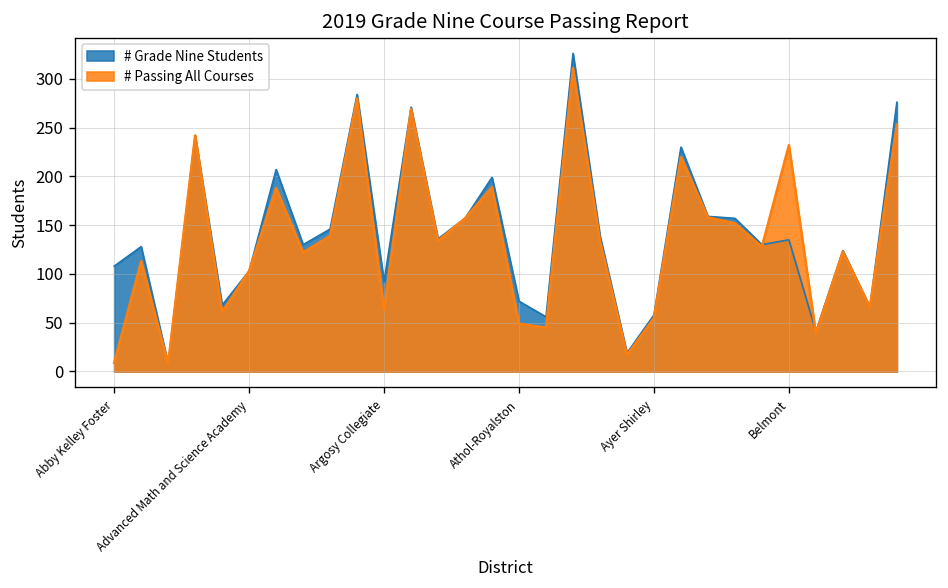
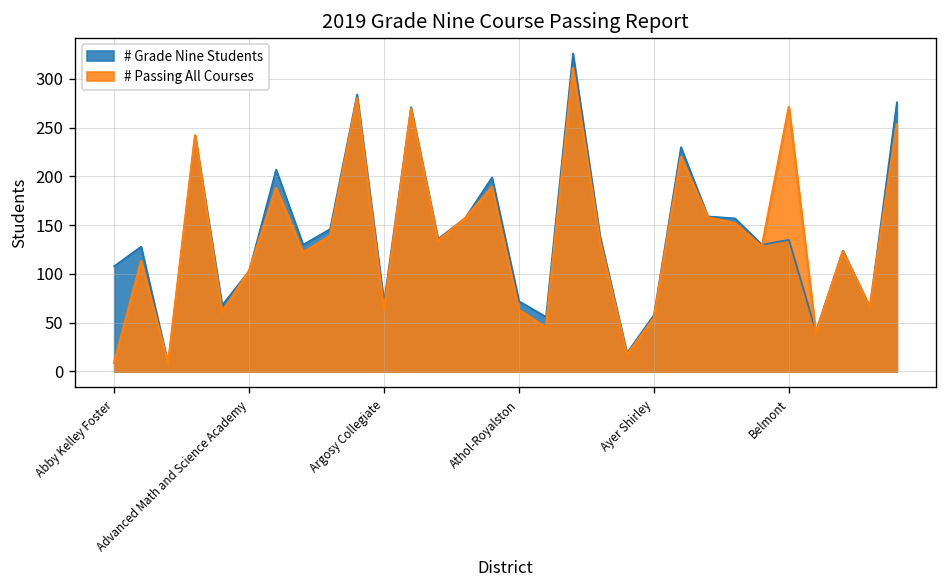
  {
    "# Grade Nine Students": {
      "Abby Kelley Foster": 110,
-     "Argosy Collegiate": 90,
+     "Argosy Collegiate": 70,
      "Athol-Royalston": 70,
      "Belmont": 140
    },
    "# Passing All Courses": {
      "Abby Kelley Foster": 10,
      "Argosy Collegiate": 60,
-     "Athol-Royalston": 50,
-     "Belmont": 230
+     "Athol-Royalston": 60,
+     "Belmont": 270
    }
  }
